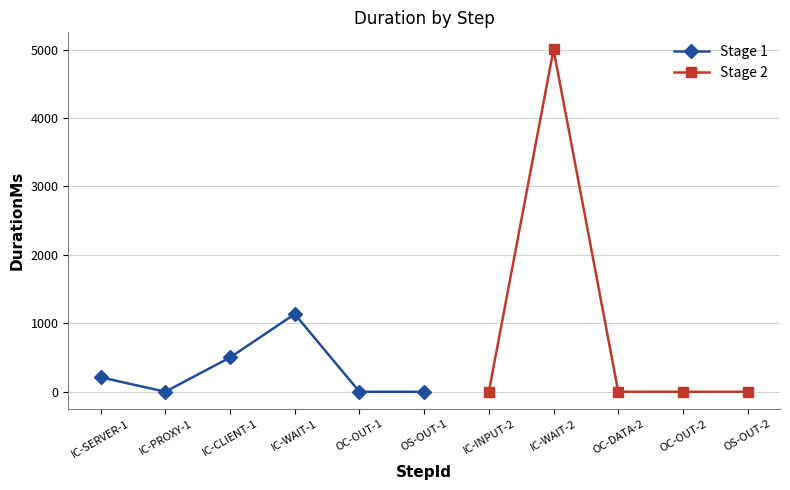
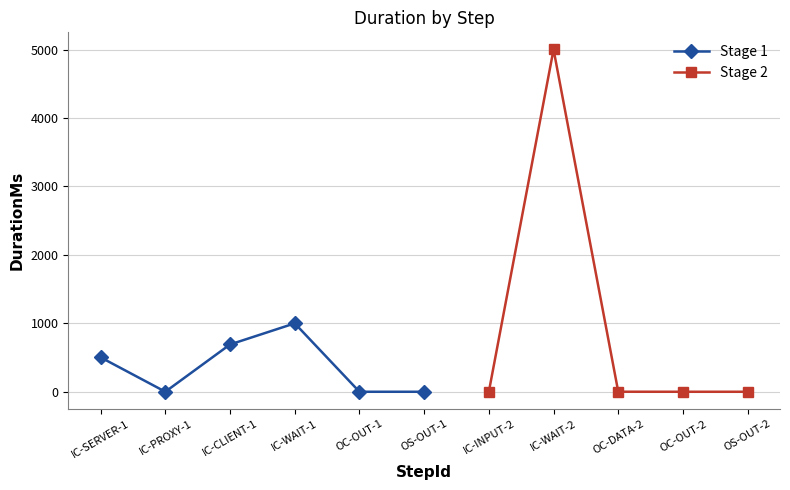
  {
    "Stage 1": {
-     "IC-SERVER-1": 200,
+     "IC-SERVER-1": 500,
      "IC-PROXY-1": 0,
-     "IC-CLIENT-1": 500,
-     "IC-WAIT-1": 1100,
+     "IC-CLIENT-1": 700,
+     "IC-WAIT-1": 1000,
      "OC-OUT-1": 0,
      "OS-OUT-1": 0
    },
    "Stage 2": {
      "IC-INPUT-2": 0,
      "IC-WAIT-2": 5000,
      "OC-DATA-2": 0,
      "OC-OUT-2": 0,
      "OS-OUT-2": 0
    }
  }
